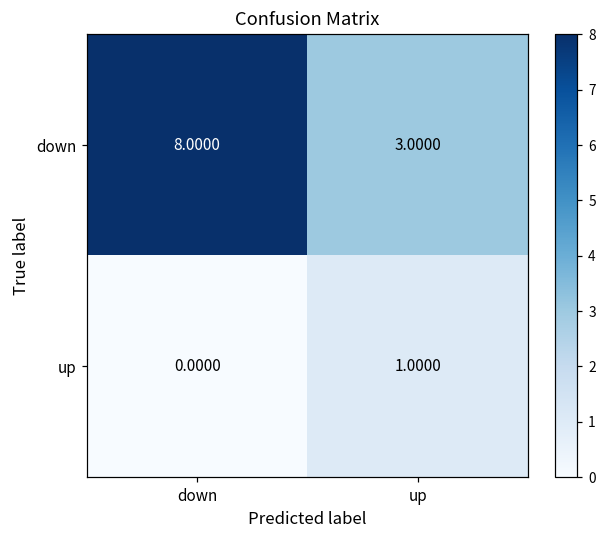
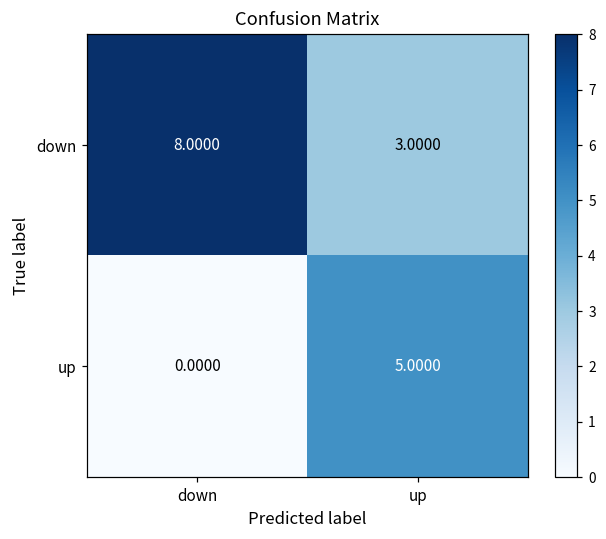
  {
    "down": {
      "down": 8.0000,
      "up": 3.0000
    },
    "up": {
      "down": 0.0000,
-     "up": 1.0000
+     "up": 5.0000
    }
  }
